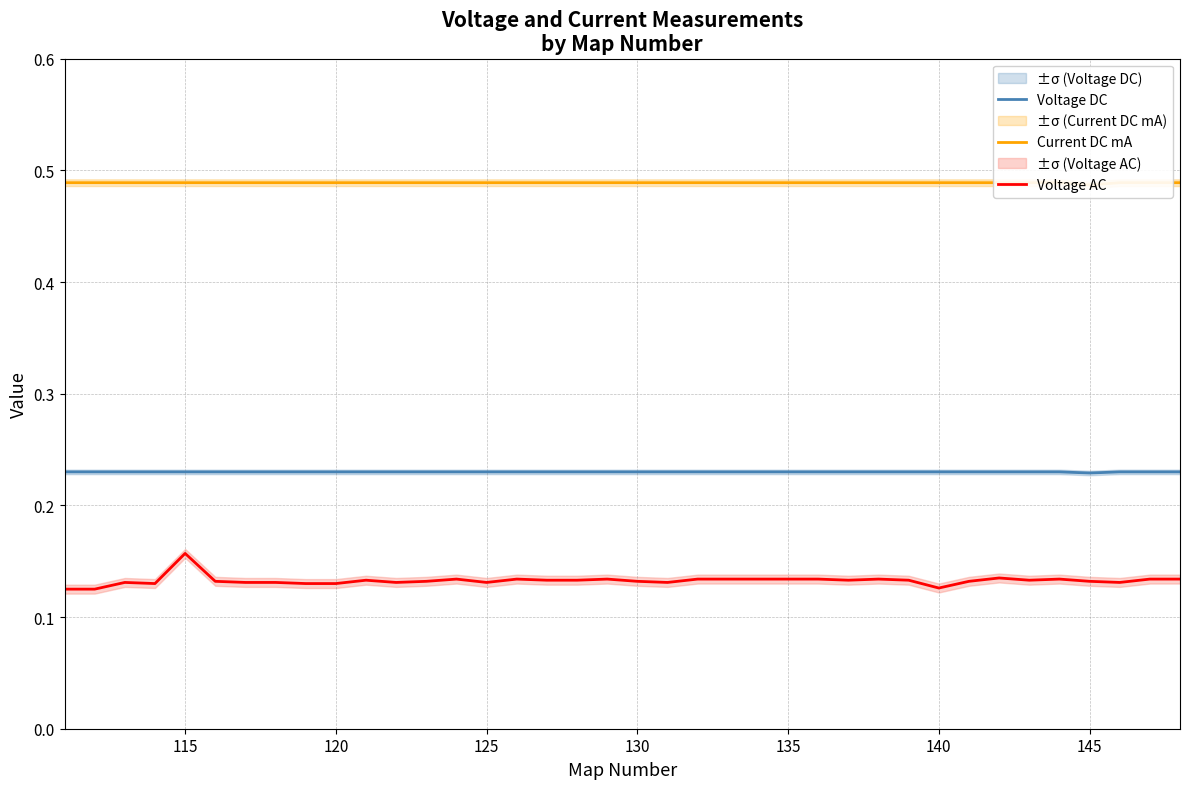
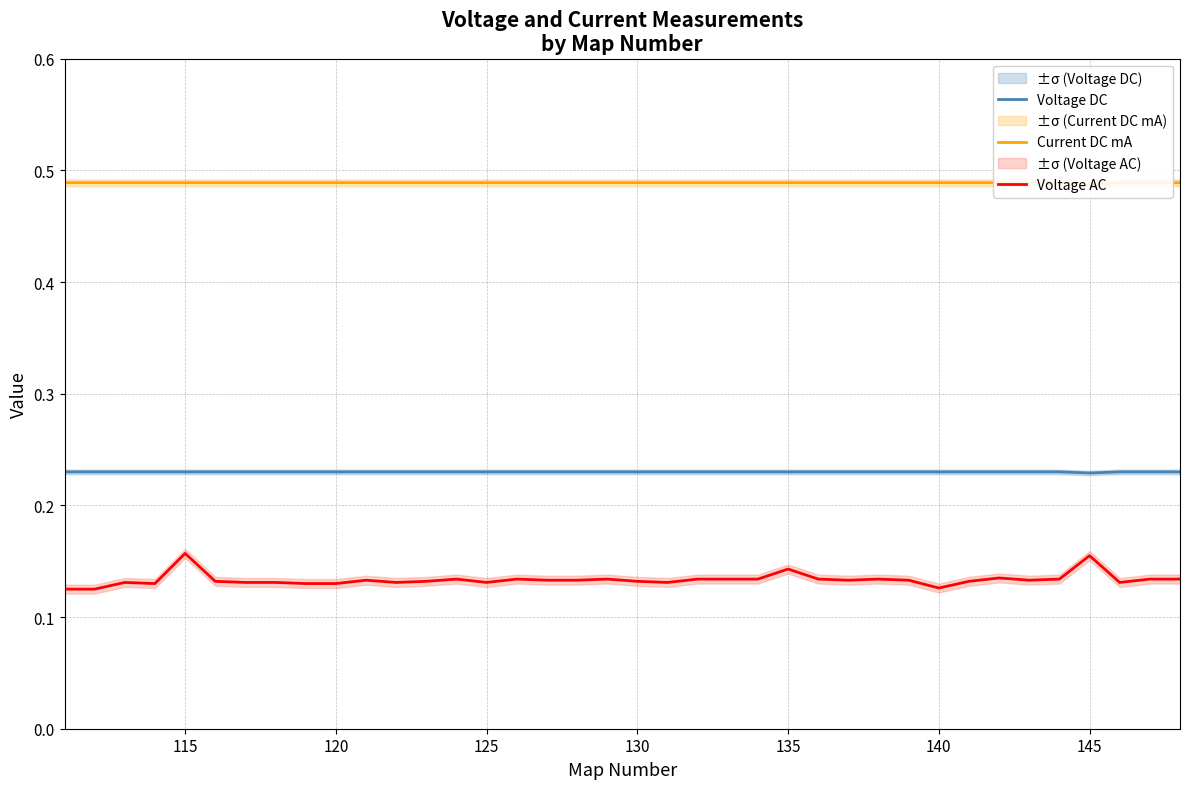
  {
    "Voltage AC": {
      "115": 0.157,
      "120": 0.130,
      "125": 0.131,
      "130": 0.132,
-     "135": 0.134,
+     "135": 0.143,
      "140": 0.126,
-     "145": 0.132
+     "145": 0.155
    }
  }
